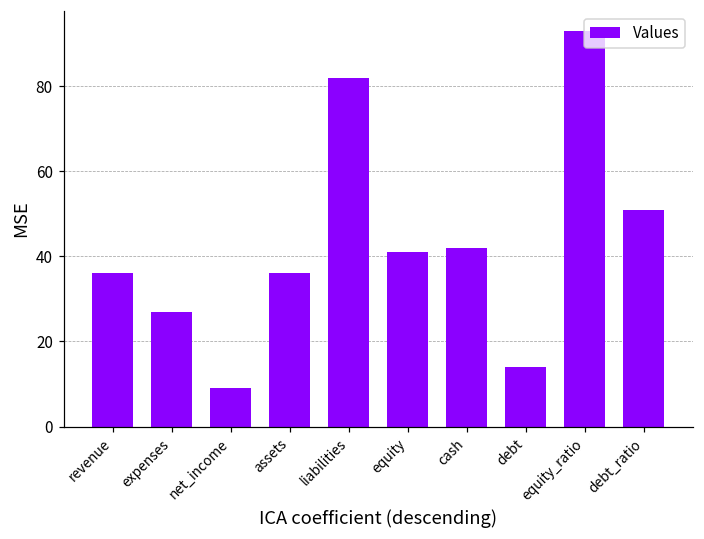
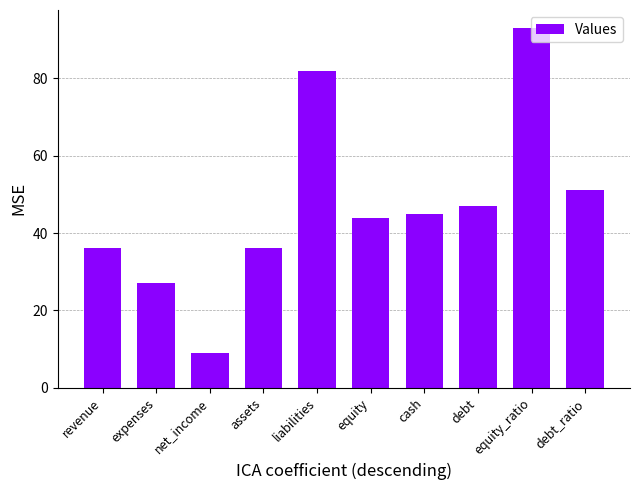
  {
    "revenue": 36,
    "expenses": 27,
    "net_income": 9,
    "assets": 36,
    "liabilities": 82,
-   "equity": 41,
-   "cash": 42,
-   "debt": 14,
+   "equity": 44,
+   "cash": 45,
+   "debt": 47,
    "debt_ratio": 51
  }
